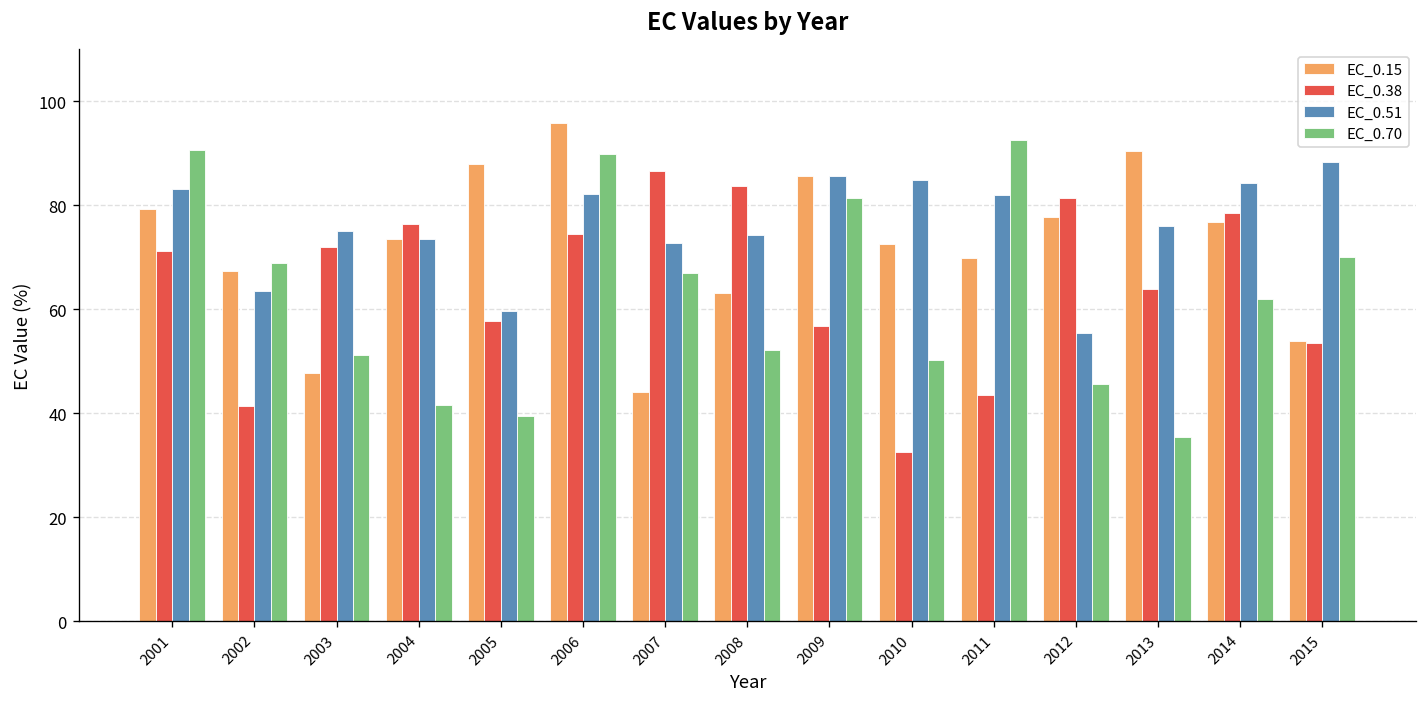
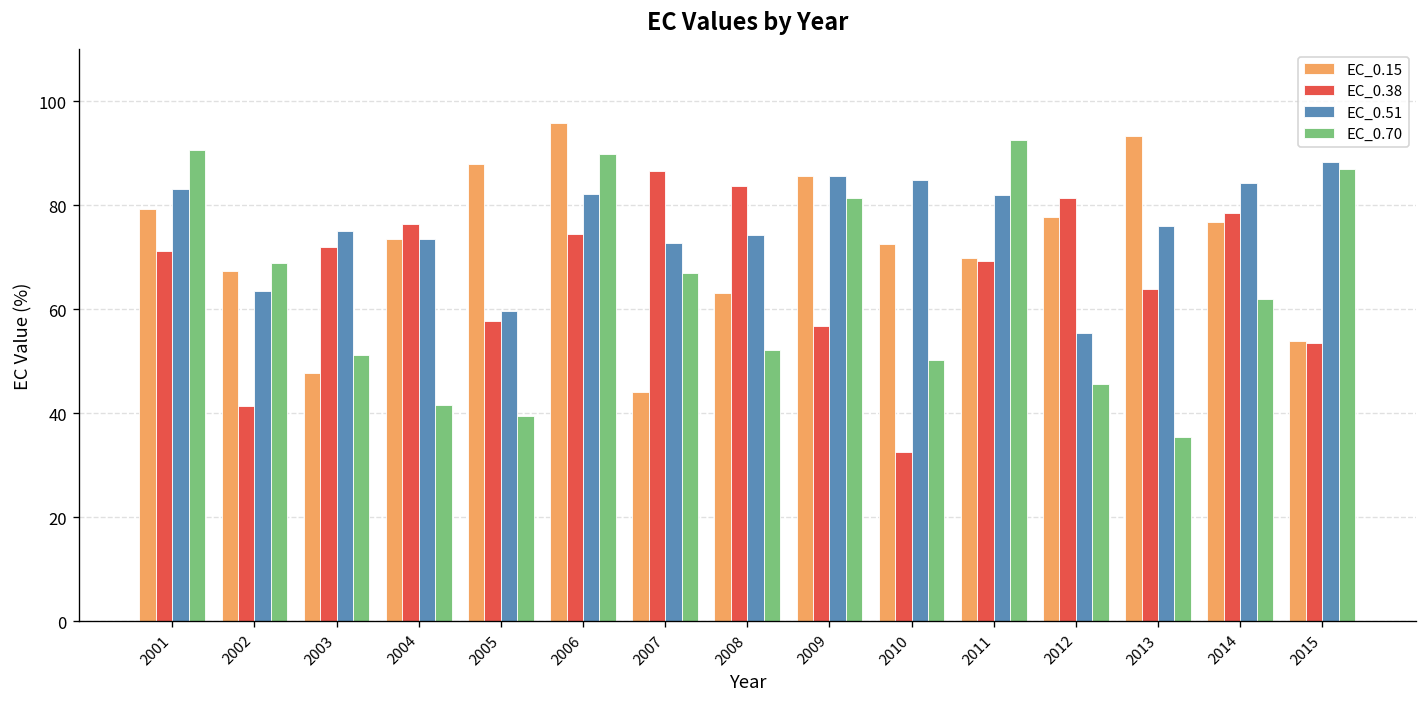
  {
    "EC_0.15": {
      "2001": 79,
      "2002": 67,
      "2003": 48,
      "2004": 73,
      "2005": 88,
      "2006": 96,
      "2007": 44,
      "2008": 63,
      "2009": 86,
      "2010": 72,
      "2011": 70,
      "2012": 78,
-     "2013": 90,
+     "2013": 93,
      "2014": 77,
      "2015": 54
    },
    "EC_0.38": {
      "2001": 71,
      "2002": 41,
      "2003": 72,
      "2004": 76,
      "2005": 58,
      "2006": 74,
      "2007": 87,
      "2008": 84,
      "2009": 57,
      "2010": 33,
-     "2011": 44,
+     "2011": 69,
      "2012": 81,
      "2013": 64,
      "2014": 78,
      "2015": 54
    },
    "EC_0.51": {
      "2001": 83,
      "2002": 63,
      "2003": 75,
      "2004": 73,
      "2005": 60,
      "2006": 82,
      "2007": 73,
      "2008": 74,
      "2009": 86,
      "2010": 85,
      "2011": 82,
      "2012": 55,
      "2013": 76,
      "2014": 84,
      "2015": 88
    },
    "EC_0.70": {
      "2001": 91,
      "2002": 69,
      "2003": 51,
      "2004": 42,
      "2005": 40,
      "2006": 90,
      "2007": 67,
      "2008": 52,
      "2009": 81,
      "2010": 50,
      "2011": 92,
      "2012": 46,
      "2013": 35,
      "2014": 62,
-     "2015": 70
+     "2015": 87
    }
  }
